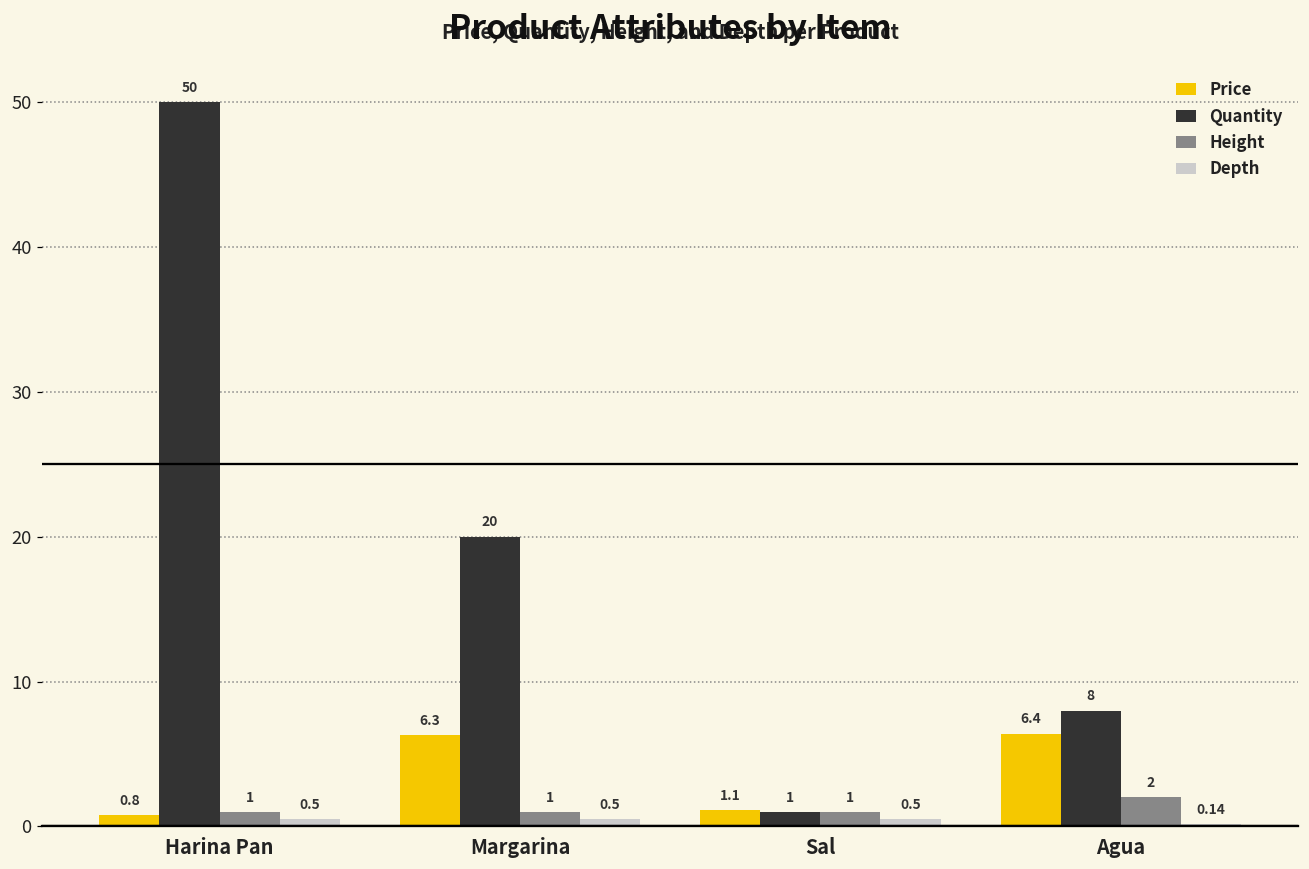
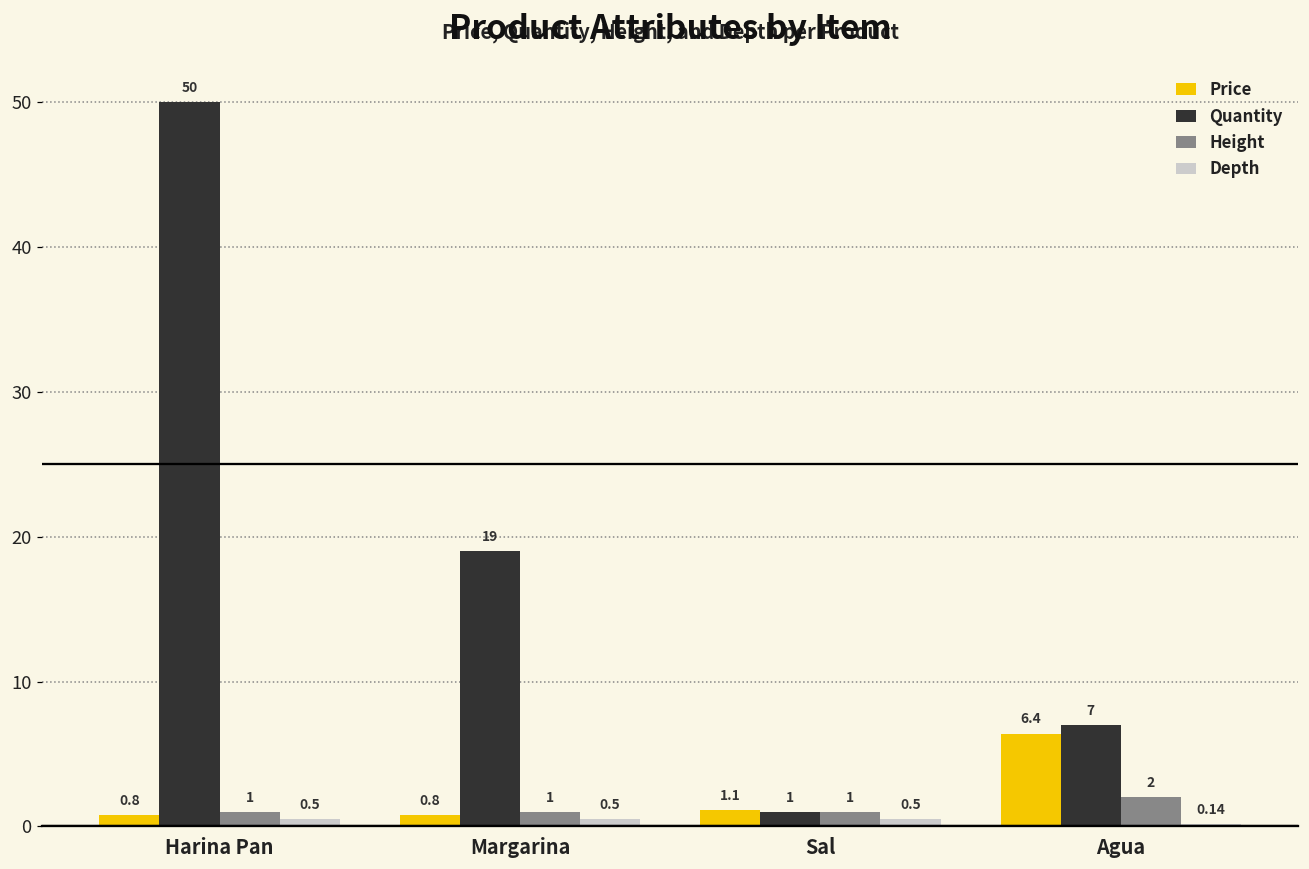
  {
    "Price": {
      "Harina Pan": 0.8,
-     "Margarina": 6.3,
+     "Margarina": 0.8,
      "Sal": 1.1,
      "Agua": 6.4
    },
    "Quantity": {
      "Harina Pan": 50,
-     "Margarina": 20,
+     "Margarina": 19,
      "Sal": 1,
-     "Agua": 8
+     "Agua": 7
    },
    "Height": {
      "Harina Pan": 1,
      "Margarina": 1,
      "Sal": 1,
      "Agua": 2
    },
    "Depth": {
      "Harina Pan": 0.5,
      "Margarina": 0.5,
      "Sal": 0.5,
      "Agua": 0.14
    }
  }
